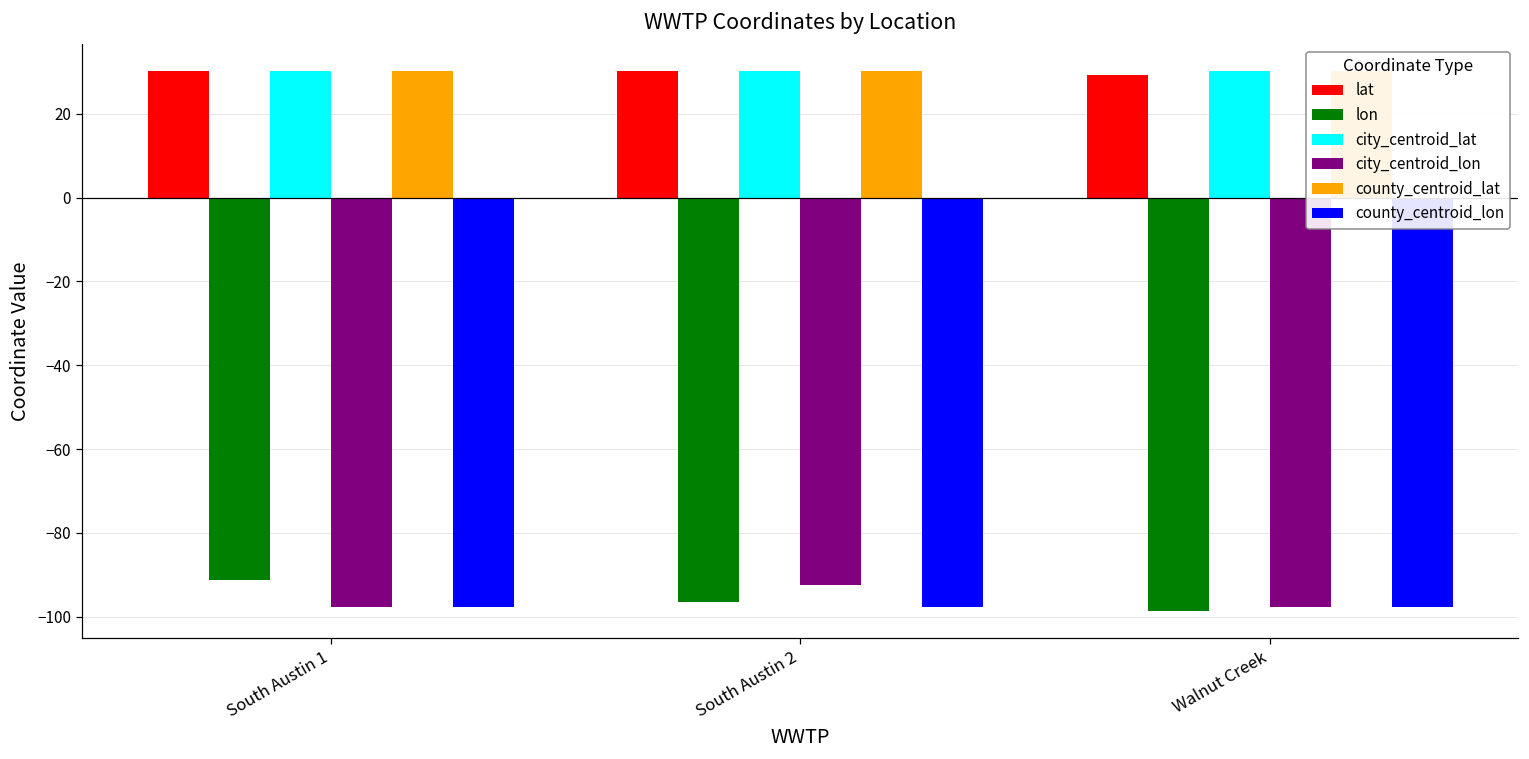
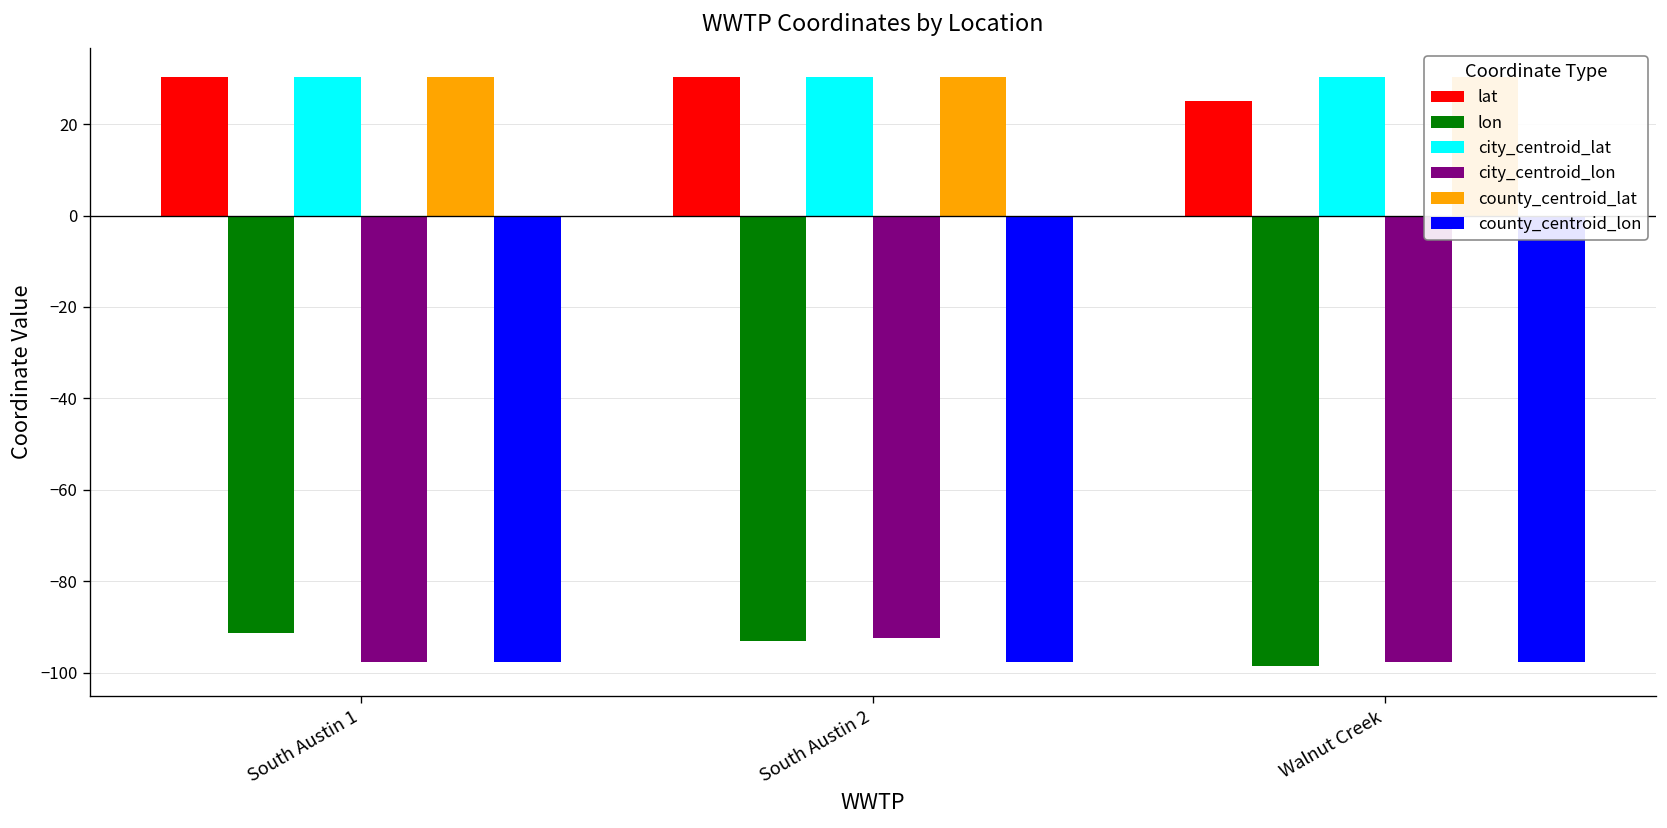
  {
    "lat": {
      "South Austin 1": 30,
      "South Austin 2": 30,
-     "Walnut Creek": 29
+     "Walnut Creek": 25
    },
    "lon": {
      "South Austin 1": -91,
-     "South Austin 2": -96,
+     "South Austin 2": -93,
      "Walnut Creek": -99
    },
    "city_centroid_lat": {
      "South Austin 1": 30,
      "South Austin 2": 30,
      "Walnut Creek": 30
    },
    "city_centroid_lon": {
      "South Austin 1": -98,
      "South Austin 2": -92,
      "Walnut Creek": -98
    },
    "county_centroid_lat": {
      "South Austin 1": 30,
      "South Austin 2": 30
    },
    "county_centroid_lon": {
      "South Austin 1": -98,
      "South Austin 2": -98,
      "Walnut Creek": -98
    }
  }
